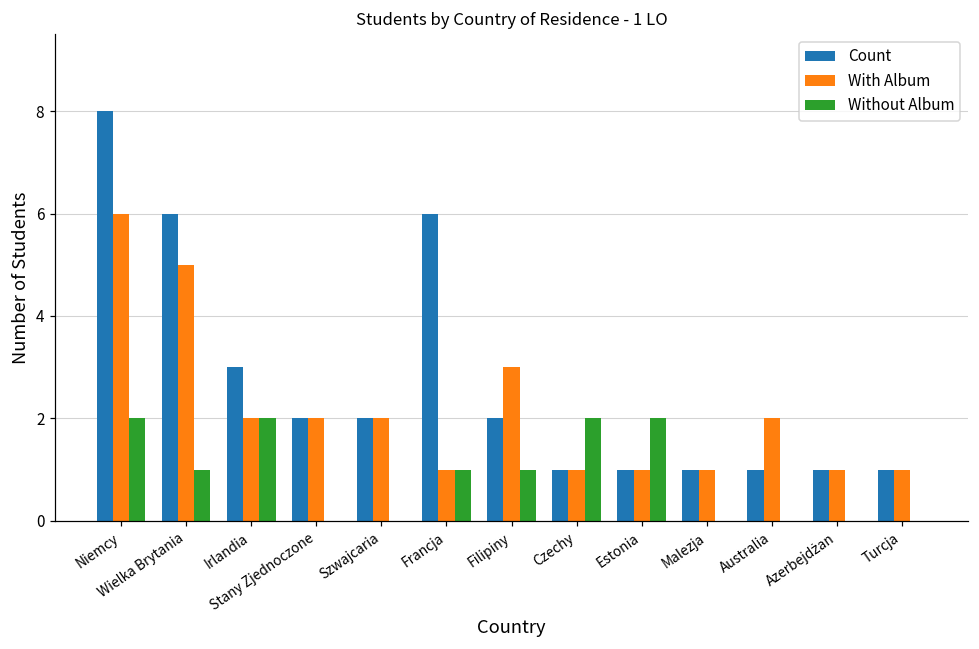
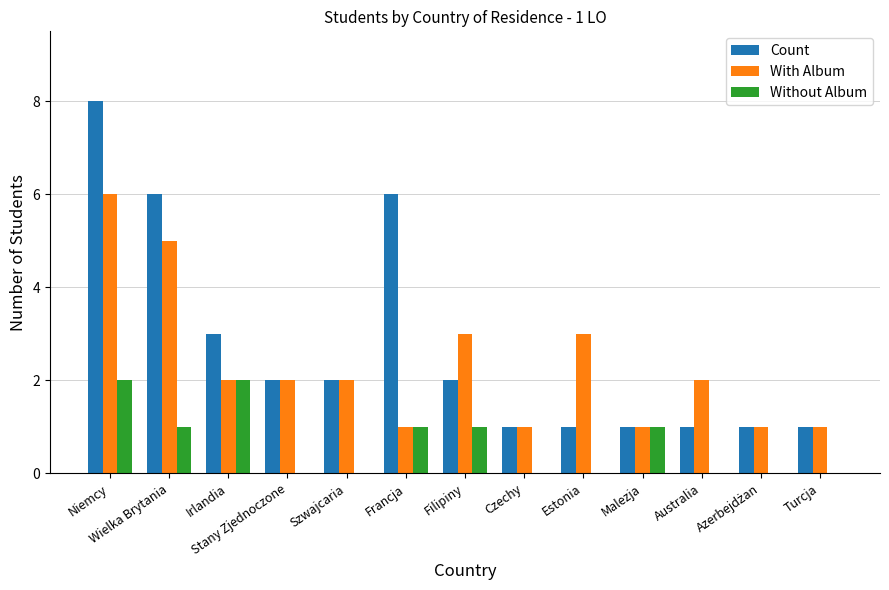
  {
    "Count": {
      "Niemcy": 8,
      "Wielka Brytania": 6,
      "Irlandia": 3,
      "Stany Zjednoczone": 2,
      "Szwajcaria": 2,
      "Francja": 6,
      "Filipiny": 2,
      "Czechy": 1,
      "Estonia": 1,
      "Malezja": 1,
      "Australia": 1,
      "Azerbejdżan": 1,
      "Turcja": 1
    },
    "With Album": {
      "Niemcy": 6,
      "Wielka Brytania": 5,
      "Irlandia": 2,
      "Stany Zjednoczone": 2,
      "Szwajcaria": 2,
      "Francja": 1,
      "Filipiny": 3,
      "Czechy": 1,
-     "Estonia": 1,
+     "Estonia": 3,
      "Malezja": 1,
      "Australia": 2,
      "Azerbejdżan": 1,
      "Turcja": 1
    },
    "Without Album": {
      "Niemcy": 2,
      "Wielka Brytania": 1,
      "Irlandia": 2,
      "Stany Zjednoczone": 0,
      "Szwajcaria": 0,
      "Francja": 1,
      "Filipiny": 1,
-     "Czechy": 2,
-     "Estonia": 2,
-     "Malezja": 0,
+     "Czechy": 0,
+     "Estonia": 0,
+     "Malezja": 1,
      "Australia": 0,
      "Azerbejdżan": 0,
      "Turcja": 0
    }
  }
